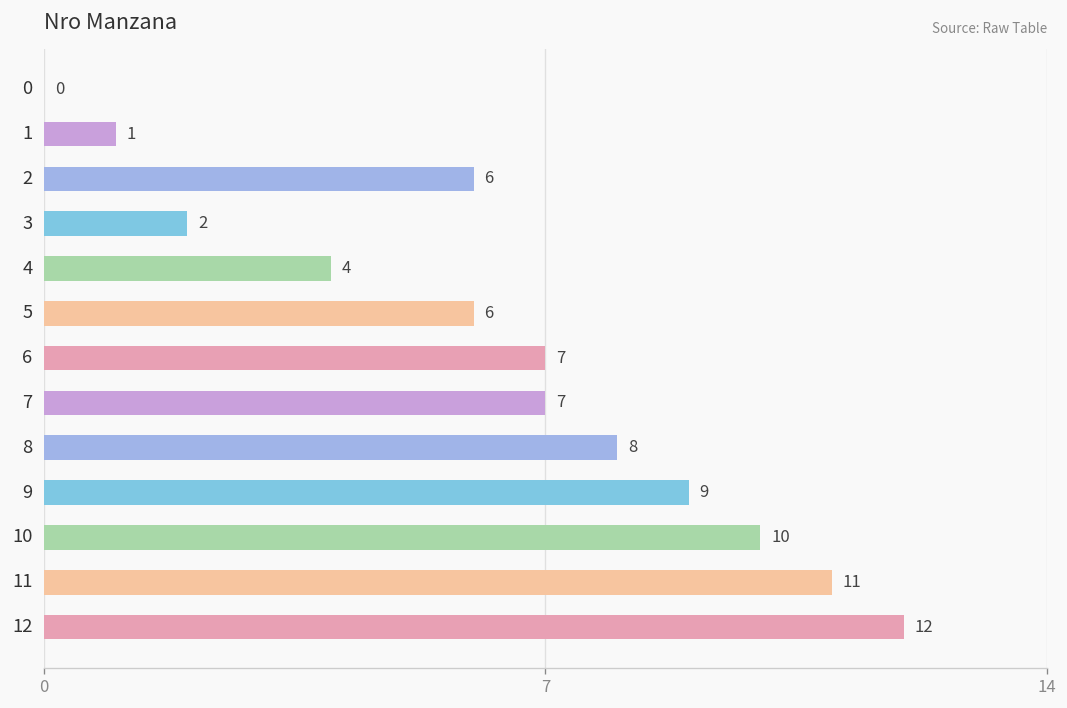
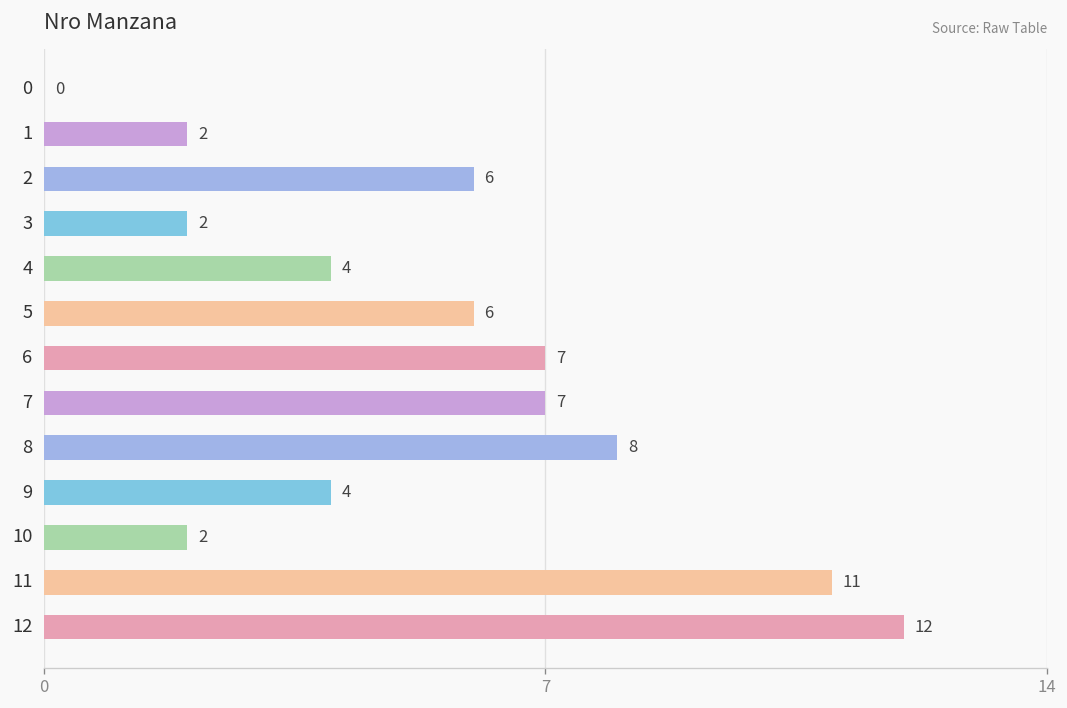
  {
    "0": 0,
-   "1": 1,
+   "1": 2,
    "2": 6,
    "3": 2,
    "4": 4,
    "5": 6,
    "6": 7,
    "7": 7,
    "8": 8,
-   "9": 9,
-   "10": 10,
+   "9": 4,
+   "10": 2,
    "11": 11,
    "12": 12
  }
